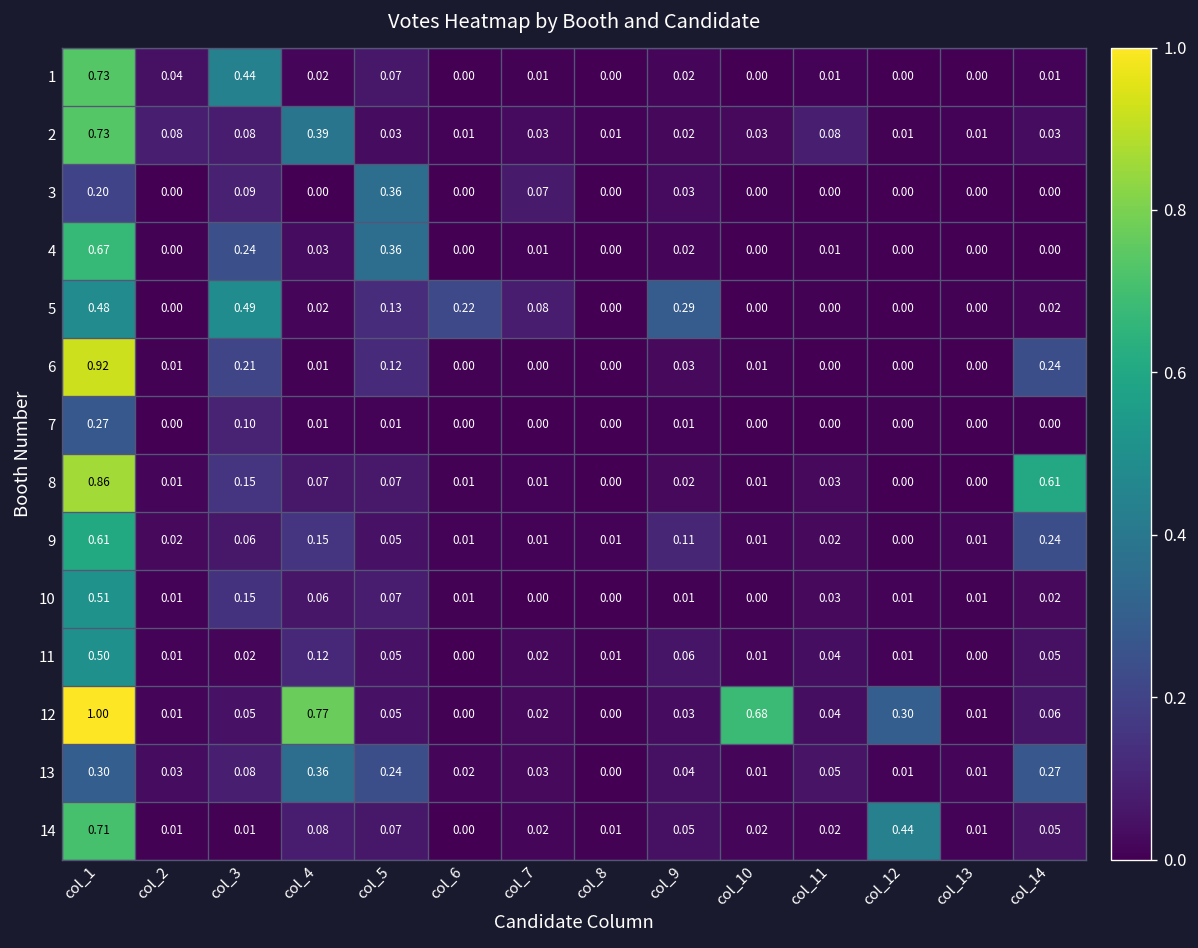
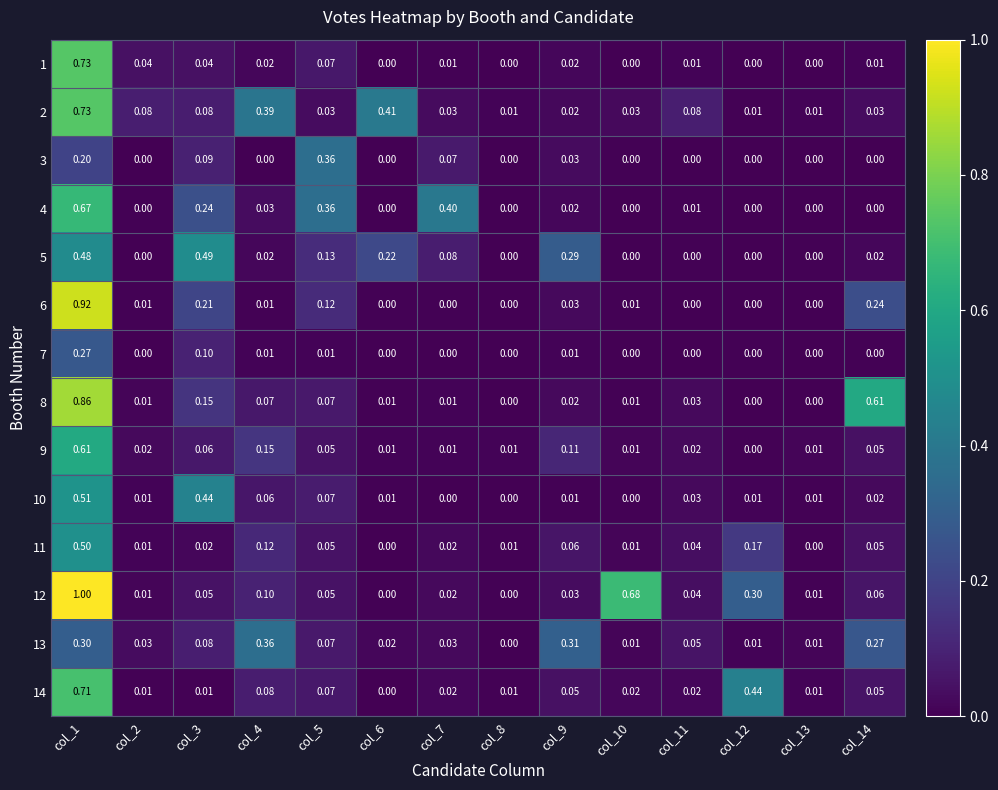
  {
    "1": {
      "col_1": 0.73,
      "col_2": 0.04,
-     "col_3": 0.44,
+     "col_3": 0.04,
      "col_4": 0.02,
      "col_5": 0.07,
      "col_6": 0.00,
      "col_7": 0.01,
      "col_8": 0.00,
      "col_9": 0.02,
      "col_10": 0.00,
      "col_11": 0.01,
      "col_12": 0.00,
      "col_13": 0.00,
      "col_14": 0.01
    },
    "2": {
      "col_1": 0.73,
      "col_2": 0.08,
      "col_3": 0.08,
      "col_4": 0.39,
      "col_5": 0.03,
-     "col_6": 0.01,
+     "col_6": 0.41,
      "col_7": 0.03,
      "col_8": 0.01,
      "col_9": 0.02,
      "col_10": 0.03,
      "col_11": 0.08,
      "col_12": 0.01,
      "col_13": 0.01,
      "col_14": 0.03
    },
    "3": {
      "col_1": 0.20,
      "col_2": 0.00,
      "col_3": 0.09,
      "col_4": 0.00,
      "col_5": 0.36,
      "col_6": 0.00,
      "col_7": 0.07,
      "col_8": 0.00,
      "col_9": 0.03,
      "col_10": 0.00,
      "col_11": 0.00,
      "col_12": 0.00,
      "col_13": 0.00,
      "col_14": 0.00
    },
    "4": {
      "col_1": 0.67,
      "col_2": 0.00,
      "col_3": 0.24,
      "col_4": 0.03,
      "col_5": 0.36,
      "col_6": 0.00,
-     "col_7": 0.01,
+     "col_7": 0.40,
      "col_8": 0.00,
      "col_9": 0.02,
      "col_10": 0.00,
      "col_11": 0.01,
      "col_12": 0.00,
      "col_13": 0.00,
      "col_14": 0.00
    },
    "5": {
      "col_1": 0.48,
      "col_2": 0.00,
      "col_3": 0.49,
      "col_4": 0.02,
      "col_5": 0.13,
      "col_6": 0.22,
      "col_7": 0.08,
      "col_8": 0.00,
      "col_9": 0.29,
      "col_10": 0.00,
      "col_11": 0.00,
      "col_12": 0.00,
      "col_13": 0.00,
      "col_14": 0.02
    },
    "6": {
      "col_1": 0.92,
      "col_2": 0.01,
      "col_3": 0.21,
      "col_4": 0.01,
      "col_5": 0.12,
      "col_6": 0.00,
      "col_7": 0.00,
      "col_8": 0.00,
      "col_9": 0.03,
      "col_10": 0.01,
      "col_11": 0.00,
      "col_12": 0.00,
      "col_13": 0.00,
      "col_14": 0.24
    },
    "7": {
      "col_1": 0.27,
      "col_2": 0.00,
      "col_3": 0.10,
      "col_4": 0.01,
      "col_5": 0.01,
      "col_6": 0.00,
      "col_7": 0.00,
      "col_8": 0.00,
      "col_9": 0.01,
      "col_10": 0.00,
      "col_11": 0.00,
      "col_12": 0.00,
      "col_13": 0.00,
      "col_14": 0.00
    },
    "8": {
      "col_1": 0.86,
      "col_2": 0.01,
      "col_3": 0.15,
      "col_4": 0.07,
      "col_5": 0.07,
      "col_6": 0.01,
      "col_7": 0.01,
      "col_8": 0.00,
      "col_9": 0.02,
      "col_10": 0.01,
      "col_11": 0.03,
      "col_12": 0.00,
      "col_13": 0.00,
      "col_14": 0.61
    },
    "9": {
      "col_1": 0.61,
      "col_2": 0.02,
      "col_3": 0.06,
      "col_4": 0.15,
      "col_5": 0.05,
      "col_6": 0.01,
      "col_7": 0.01,
      "col_8": 0.01,
      "col_9": 0.11,
      "col_10": 0.01,
      "col_11": 0.02,
      "col_12": 0.00,
      "col_13": 0.01,
-     "col_14": 0.24
+     "col_14": 0.05
    },
    "10": {
      "col_1": 0.51,
      "col_2": 0.01,
-     "col_3": 0.15,
+     "col_3": 0.44,
      "col_4": 0.06,
      "col_5": 0.07,
      "col_6": 0.01,
      "col_7": 0.00,
      "col_8": 0.00,
      "col_9": 0.01,
      "col_10": 0.00,
      "col_11": 0.03,
      "col_12": 0.01,
      "col_13": 0.01,
      "col_14": 0.02
    },
    "11": {
      "col_1": 0.50,
      "col_2": 0.01,
      "col_3": 0.02,
      "col_4": 0.12,
      "col_5": 0.05,
      "col_6": 0.00,
      "col_7": 0.02,
      "col_8": 0.01,
      "col_9": 0.06,
      "col_10": 0.01,
      "col_11": 0.04,
-     "col_12": 0.01,
+     "col_12": 0.17,
      "col_13": 0.00,
      "col_14": 0.05
    },
    "12": {
      "col_1": 1.00,
      "col_2": 0.01,
      "col_3": 0.05,
-     "col_4": 0.77,
+     "col_4": 0.10,
      "col_5": 0.05,
      "col_6": 0.00,
      "col_7": 0.02,
      "col_8": 0.00,
      "col_9": 0.03,
      "col_10": 0.68,
      "col_11": 0.04,
      "col_12": 0.30,
      "col_13": 0.01,
      "col_14": 0.06
    },
    "13": {
      "col_1": 0.30,
      "col_2": 0.03,
      "col_3": 0.08,
      "col_4": 0.36,
-     "col_5": 0.24,
+     "col_5": 0.07,
      "col_6": 0.02,
      "col_7": 0.03,
      "col_8": 0.00,
-     "col_9": 0.04,
+     "col_9": 0.31,
      "col_10": 0.01,
      "col_11": 0.05,
      "col_12": 0.01,
      "col_13": 0.01,
      "col_14": 0.27
    },
    "14": {
      "col_1": 0.71,
      "col_2": 0.01,
      "col_3": 0.01,
      "col_4": 0.08,
      "col_5": 0.07,
      "col_6": 0.00,
      "col_7": 0.02,
      "col_8": 0.01,
      "col_9": 0.05,
      "col_10": 0.02,
      "col_11": 0.02,
      "col_12": 0.44,
      "col_13": 0.01,
      "col_14": 0.05
    }
  }
